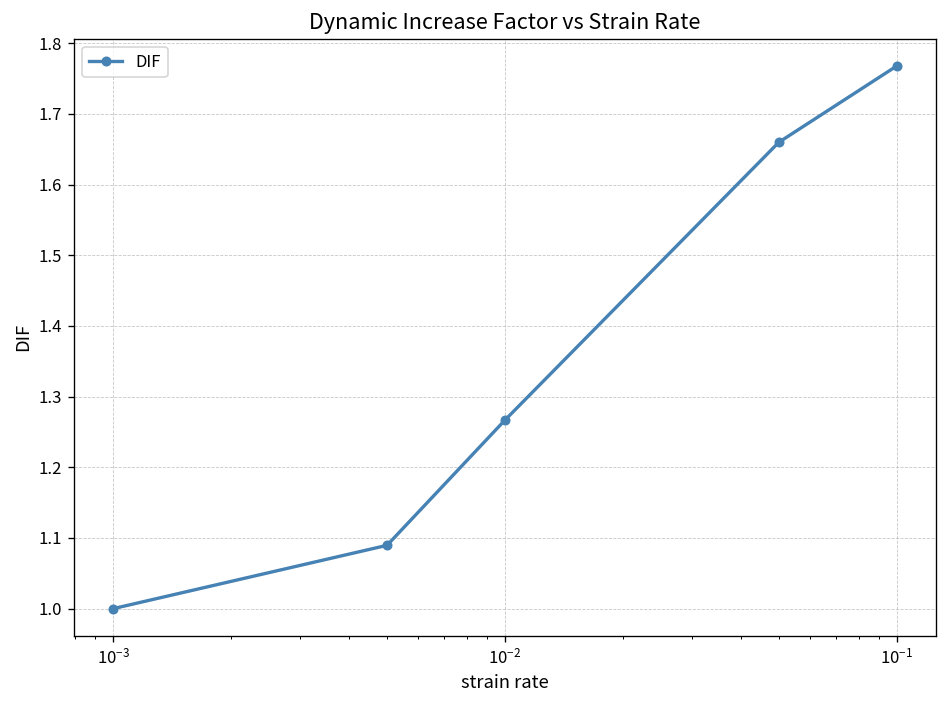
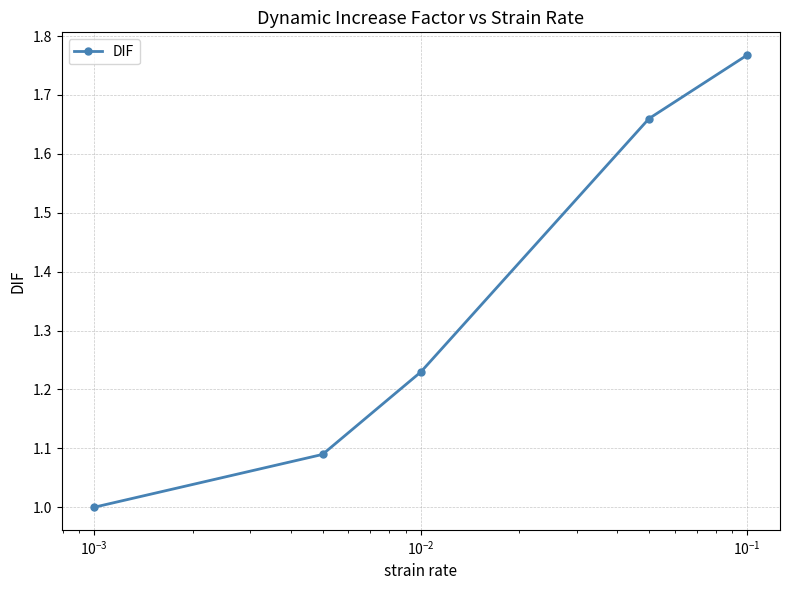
  {
    "10^-3": 1.00,
-   "10^-2": 1.27,
+   "10^-2": 1.23,
    "10^-1": 1.77
  }
